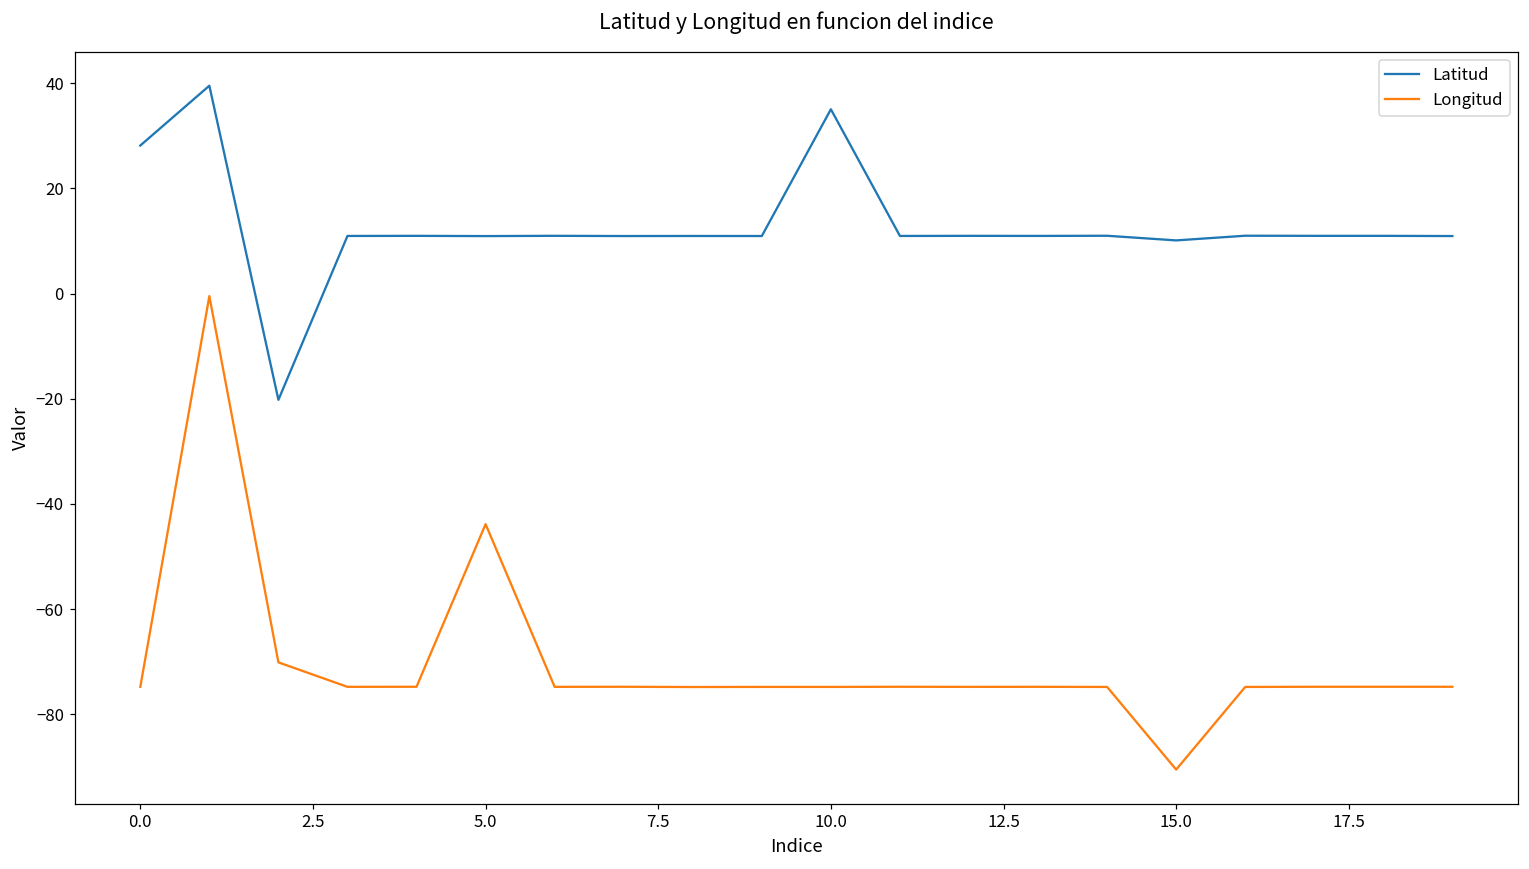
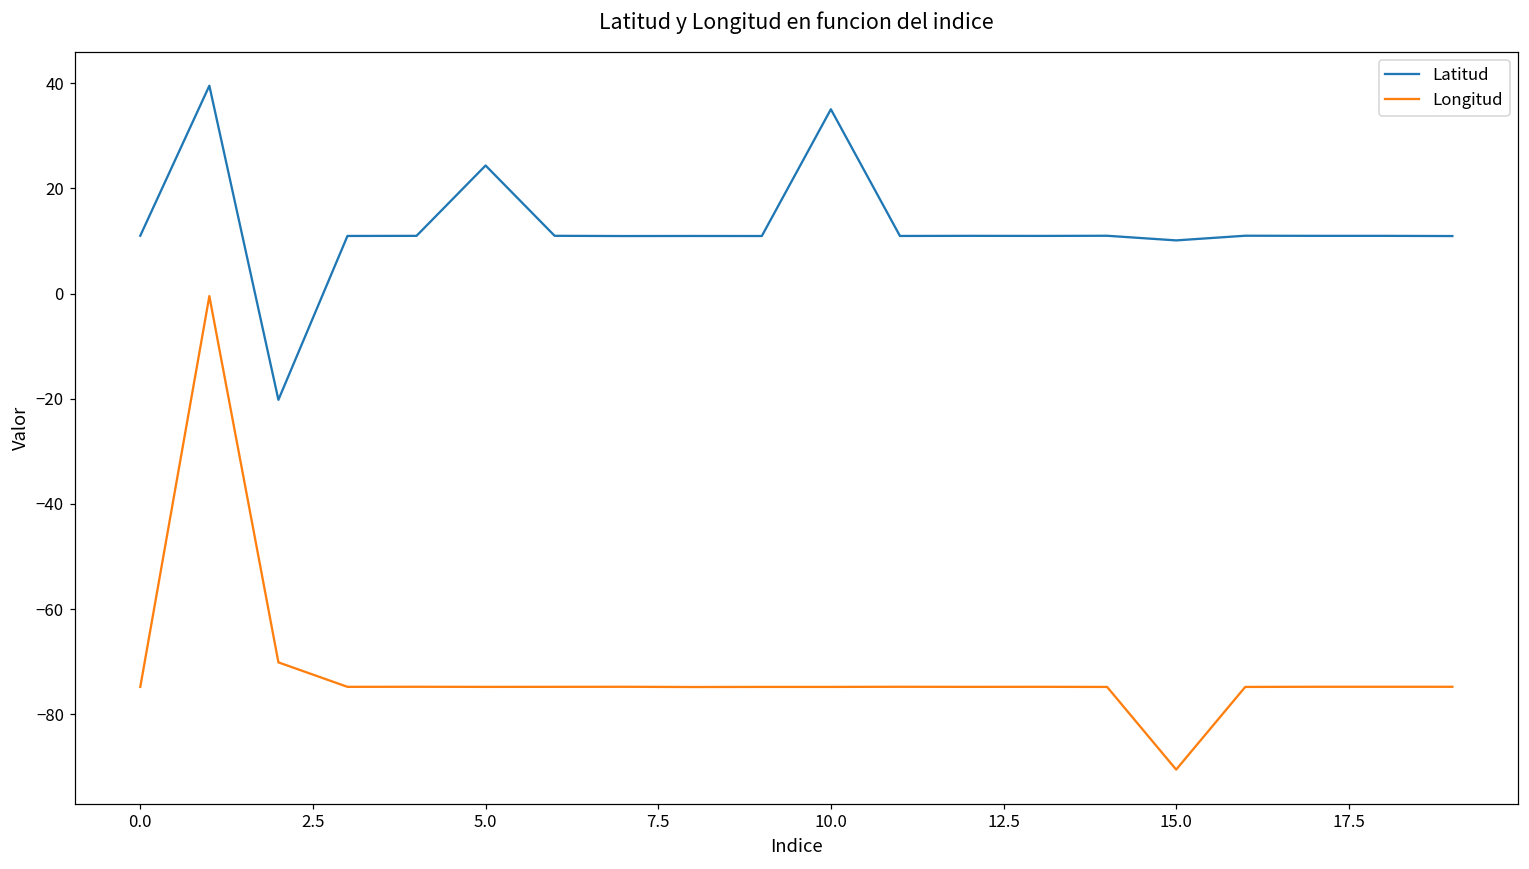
  {
    "Latitud": {
-     "0.0": 28,
-     "5.0": 11,
+     "0.0": 11,
+     "5.0": 24,
      "10.0": 35,
      "15.0": 10
    },
    "Longitud": {
      "0.0": -75,
-     "5.0": -44,
+     "5.0": -75,
      "10.0": -75,
      "15.0": -91
    }
  }
